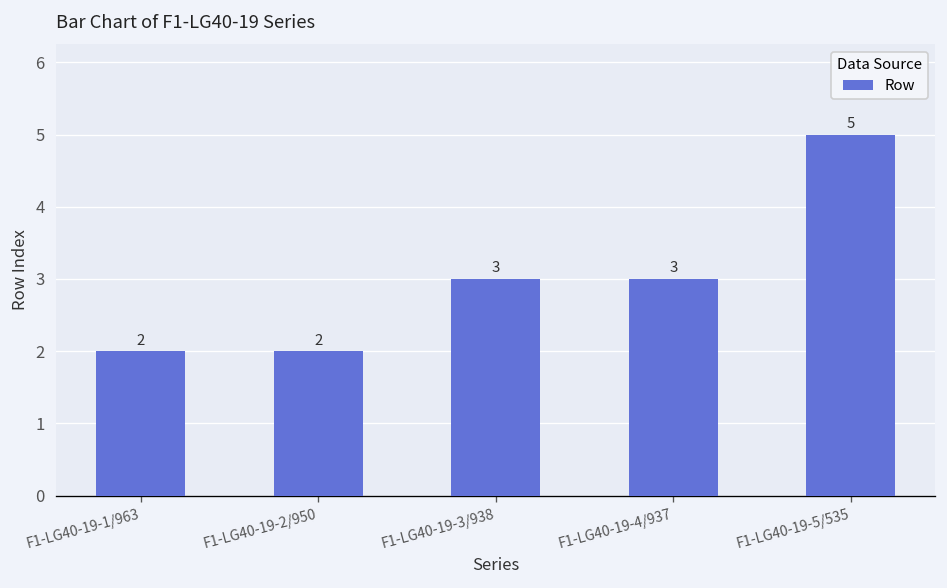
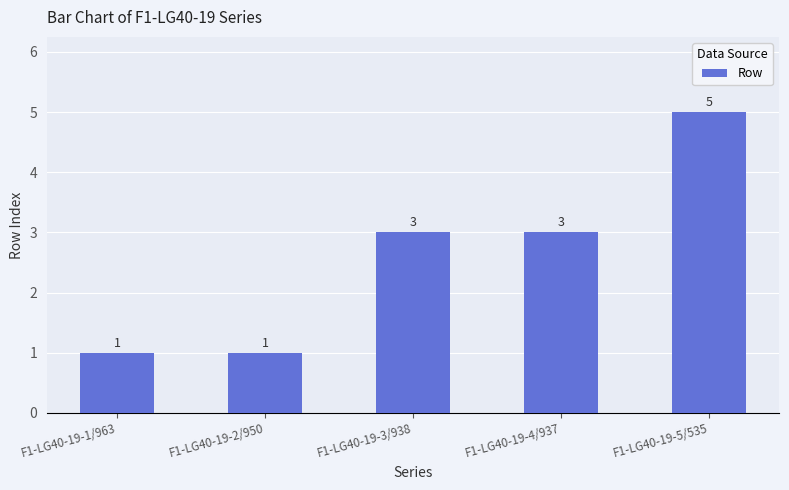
  {
-   "F1-LG40-19-1/963": 2,
-   "F1-LG40-19-2/950": 2,
+   "F1-LG40-19-1/963": 1,
+   "F1-LG40-19-2/950": 1,
    "F1-LG40-19-3/938": 3,
    "F1-LG40-19-4/937": 3,
    "F1-LG40-19-5/535": 5
  }
